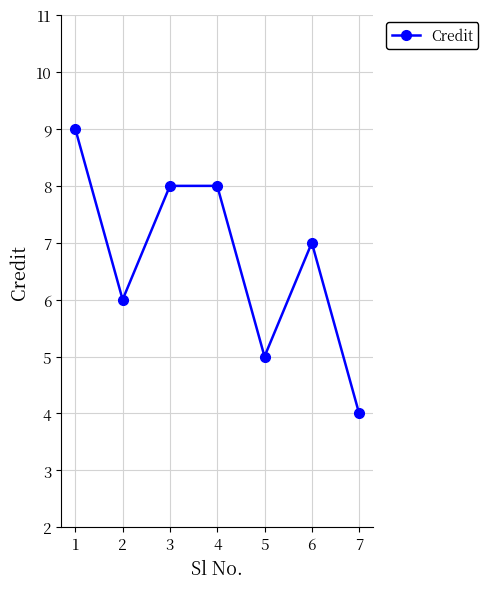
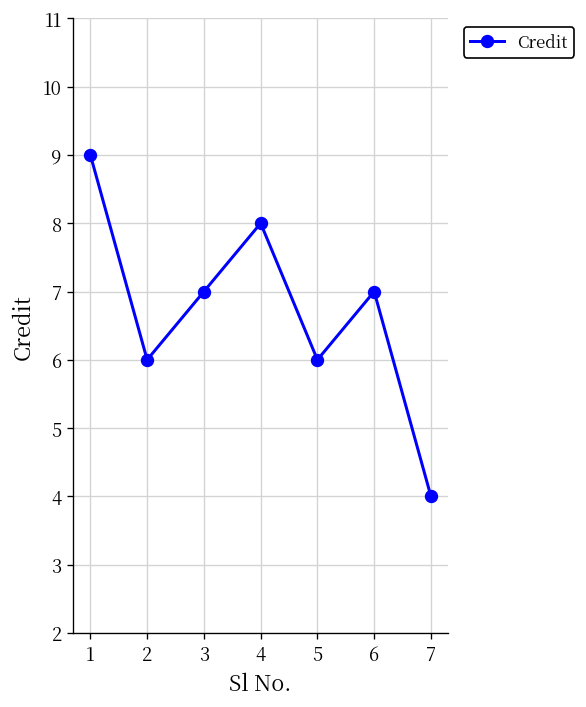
  {
    "1": 9,
    "2": 6,
-   "3": 8,
+   "3": 7,
    "4": 8,
-   "5": 5,
+   "5": 6,
    "6": 7,
    "7": 4
  }
